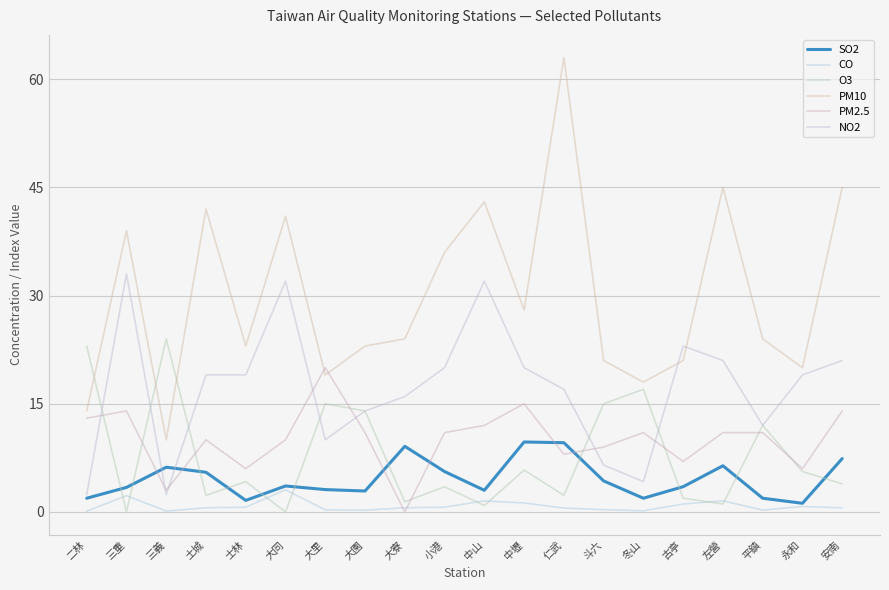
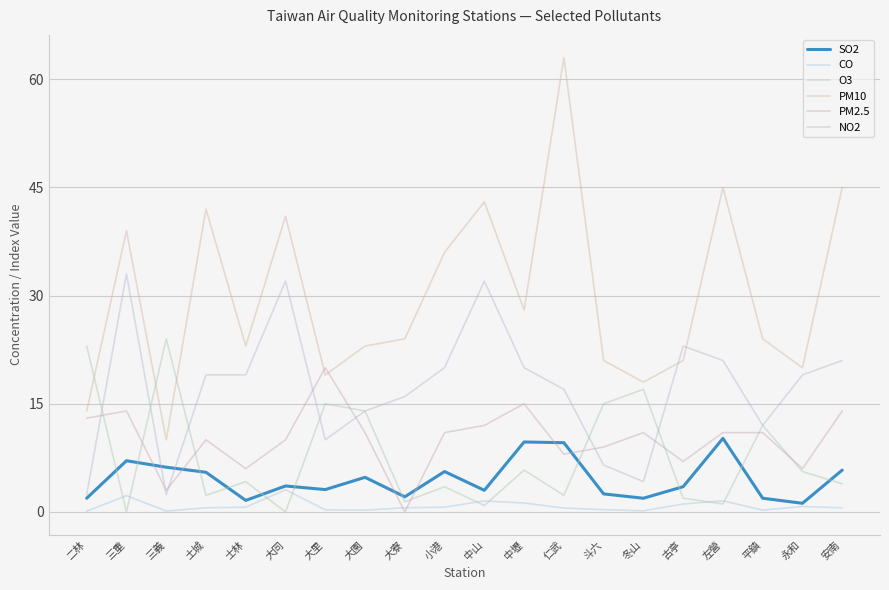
  {
    "SO2": {
      "二林": 2,
-     "三重": 3,
+     "三重": 7,
      "三義": 6,
      "土城": 6,
      "士林": 2,
      "大同": 4,
      "大里": 3,
-     "大園": 3,
-     "大寮": 9,
+     "大園": 5,
+     "大寮": 2,
      "小港": 6,
      "中山": 3,
      "中壢": 10,
      "仁武": 10,
-     "斗六": 4,
+     "斗六": 3,
      "冬山": 2,
      "古亭": 4,
-     "左營": 6,
+     "左營": 10,
      "平鎮": 2,
      "永和": 1,
-     "安南": 7
+     "安南": 6
    }
  }
